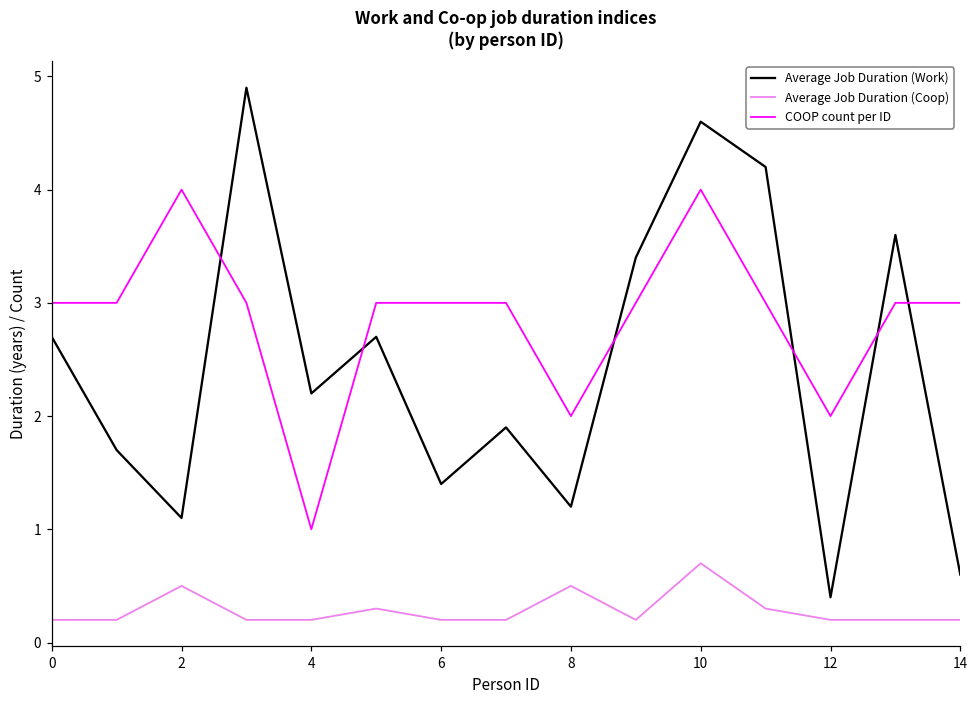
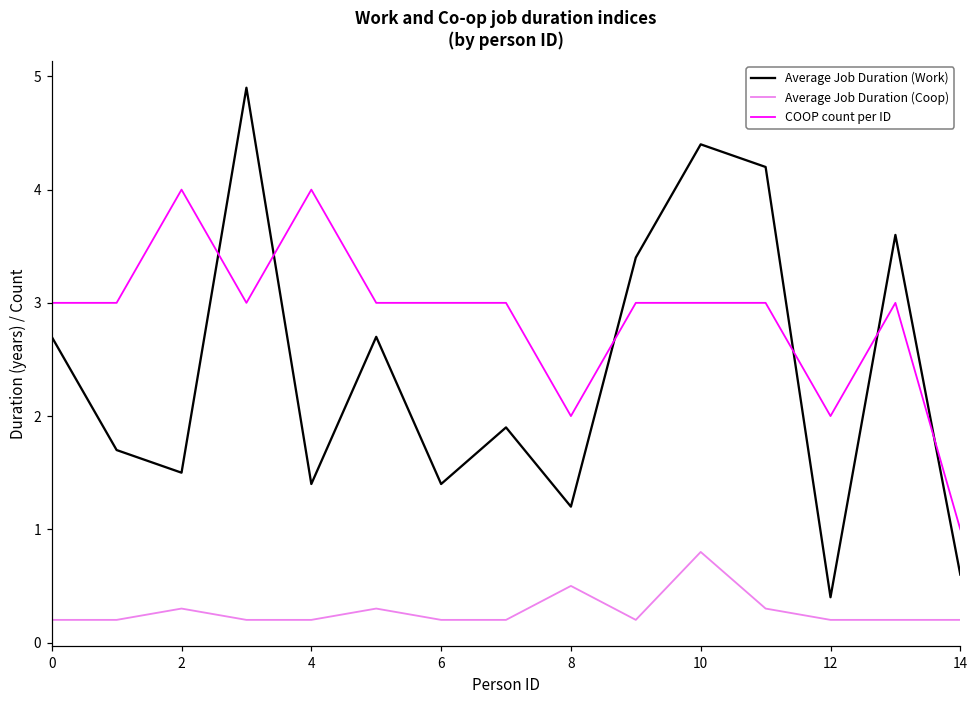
  {
    "Average Job Duration (Work)": {
      "0": 2.7,
-     "2": 1.1,
-     "4": 2.2,
+     "2": 1.5,
+     "4": 1.4,
      "6": 1.4,
      "8": 1.2,
-     "10": 4.6,
+     "10": 4.4,
      "12": 0.4,
      "14": 0.6
    },
    "Average Job Duration (Coop)": {
      "0": 0.2,
-     "2": 0.5,
+     "2": 0.3,
      "4": 0.2,
      "6": 0.2,
      "8": 0.5,
-     "10": 0.7,
+     "10": 0.8,
      "12": 0.2,
      "14": 0.2
    },
    "COOP count per ID": {
      "0": 3,
      "2": 4,
-     "4": 1,
+     "4": 4,
      "6": 3,
      "8": 2,
-     "10": 4,
+     "10": 3,
      "12": 2,
-     "14": 3
+     "14": 1
    }
  }
